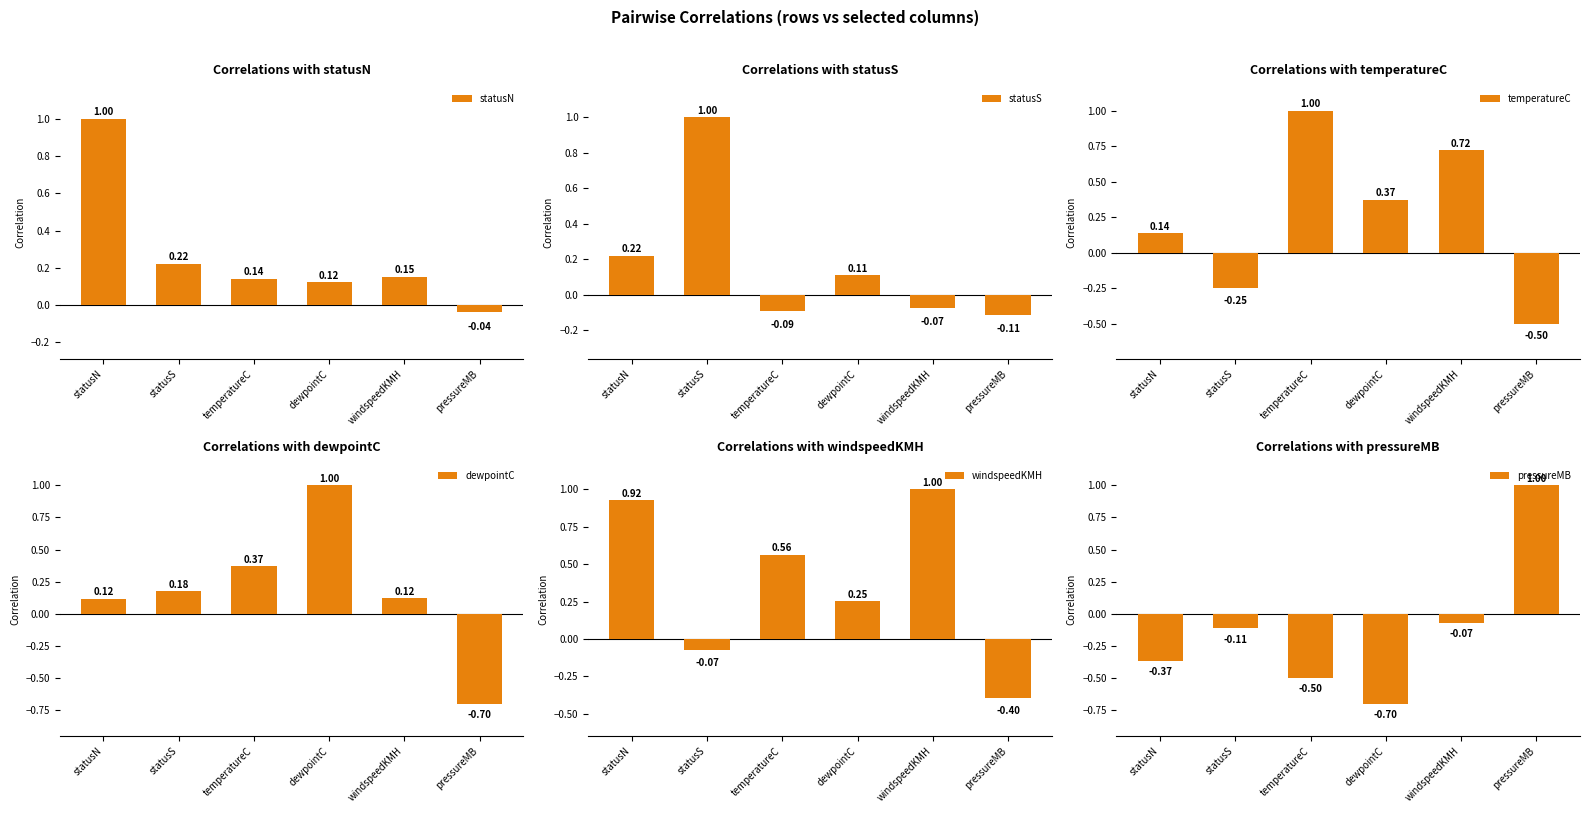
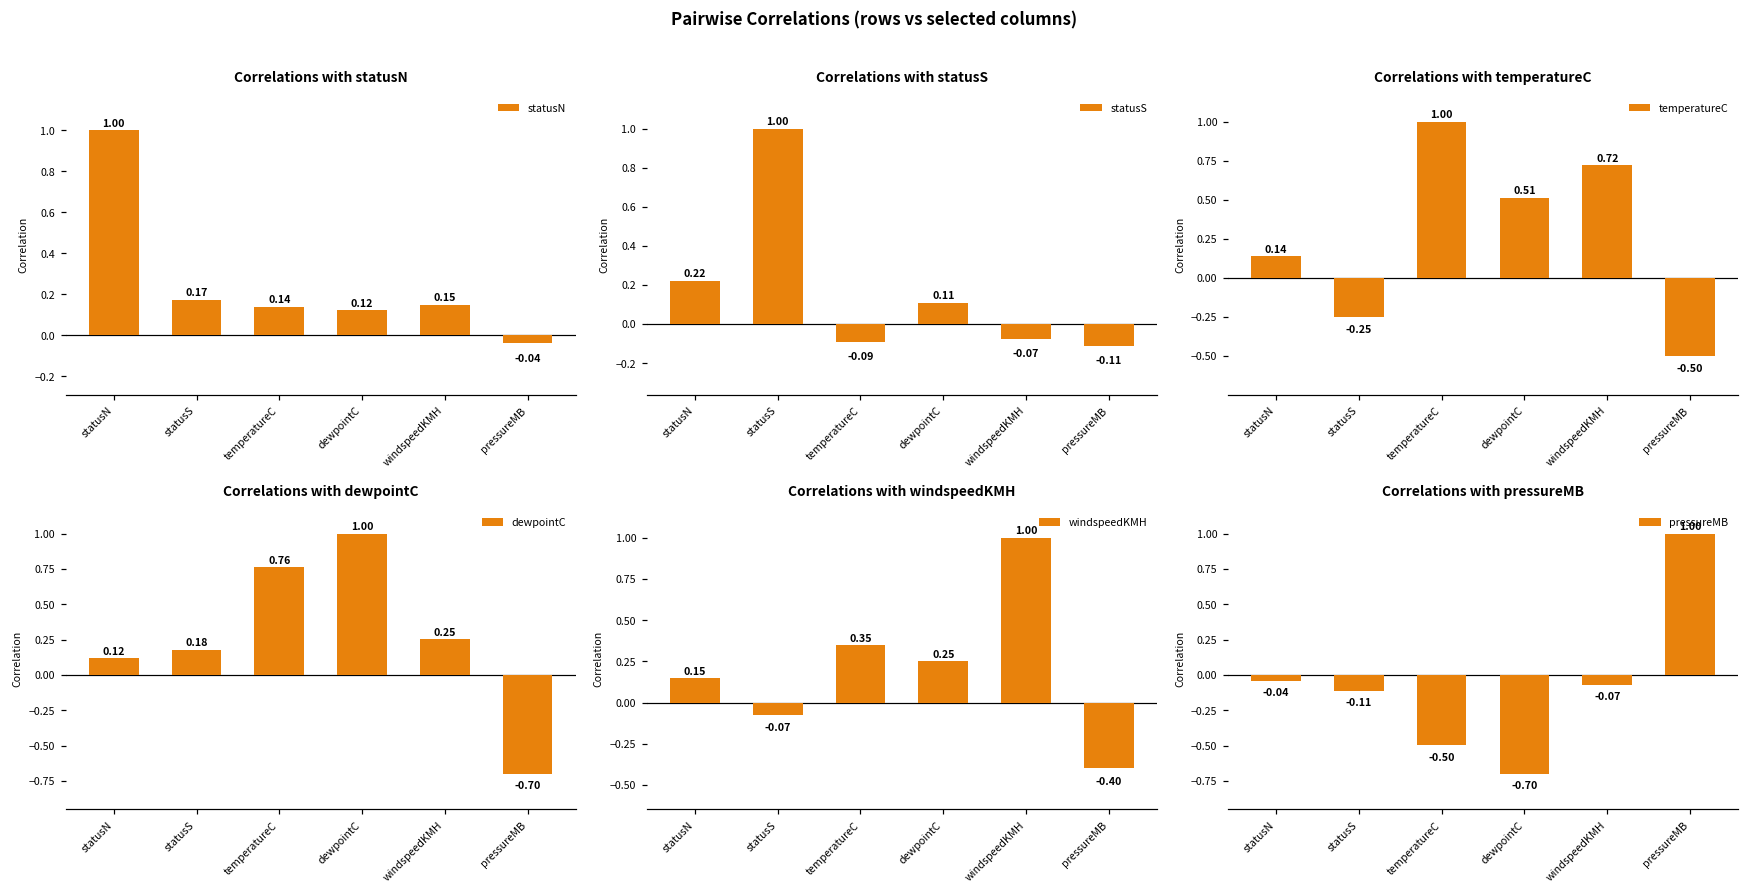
  {
    "Correlations with statusN": {
      "statusN": 1.00,
-     "statusS": 0.22,
+     "statusS": 0.17,
      "temperatureC": 0.14,
      "dewpointC": 0.12,
      "windspeedKMH": 0.15,
      "pressureMB": -0.04
    },
    "Correlations with statusS": {
      "statusN": 0.22,
      "statusS": 1.00,
      "temperatureC": -0.09,
      "dewpointC": 0.11,
      "windspeedKMH": -0.07,
      "pressureMB": -0.11
    },
    "Correlations with temperatureC": {
      "statusN": 0.14,
      "statusS": -0.25,
      "temperatureC": 1.00,
-     "dewpointC": 0.37,
+     "dewpointC": 0.51,
      "windspeedKMH": 0.72,
      "pressureMB": -0.50
    },
    "Correlations with dewpointC": {
      "statusN": 0.12,
      "statusS": 0.18,
-     "temperatureC": 0.37,
+     "temperatureC": 0.76,
      "dewpointC": 1.00,
-     "windspeedKMH": 0.12,
+     "windspeedKMH": 0.25,
      "pressureMB": -0.70
    },
    "Correlations with windspeedKMH": {
-     "statusN": 0.92,
+     "statusN": 0.15,
      "statusS": -0.07,
-     "temperatureC": 0.56,
+     "temperatureC": 0.35,
      "dewpointC": 0.25,
      "windspeedKMH": 1.00,
      "pressureMB": -0.40
    },
    "Correlations with pressureMB": {
-     "statusN": -0.37,
+     "statusN": -0.04,
      "statusS": -0.11,
      "temperatureC": -0.50,
      "dewpointC": -0.70,
      "windspeedKMH": -0.07,
      "pressureMB": 1.00
    }
  }
